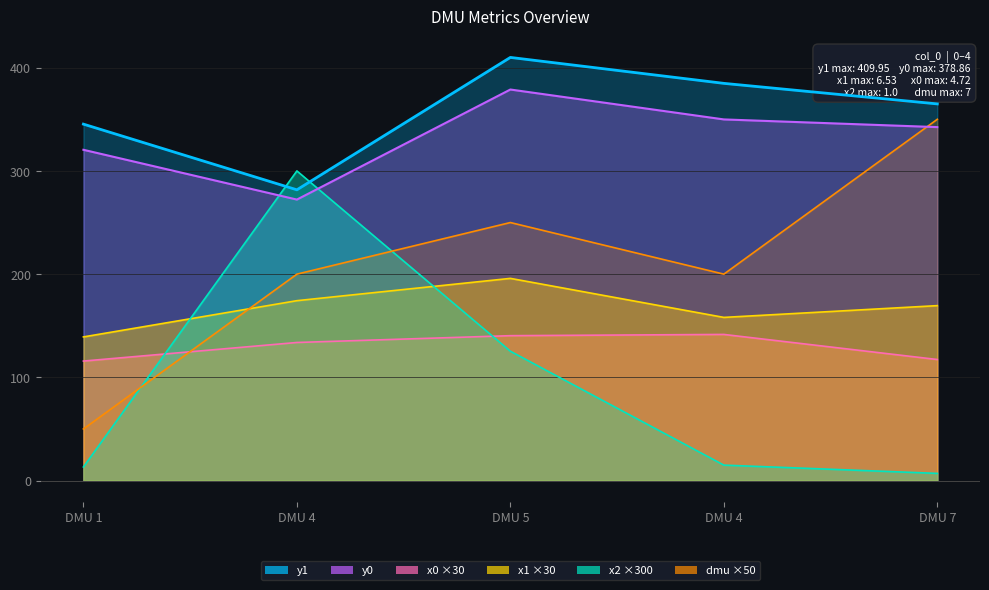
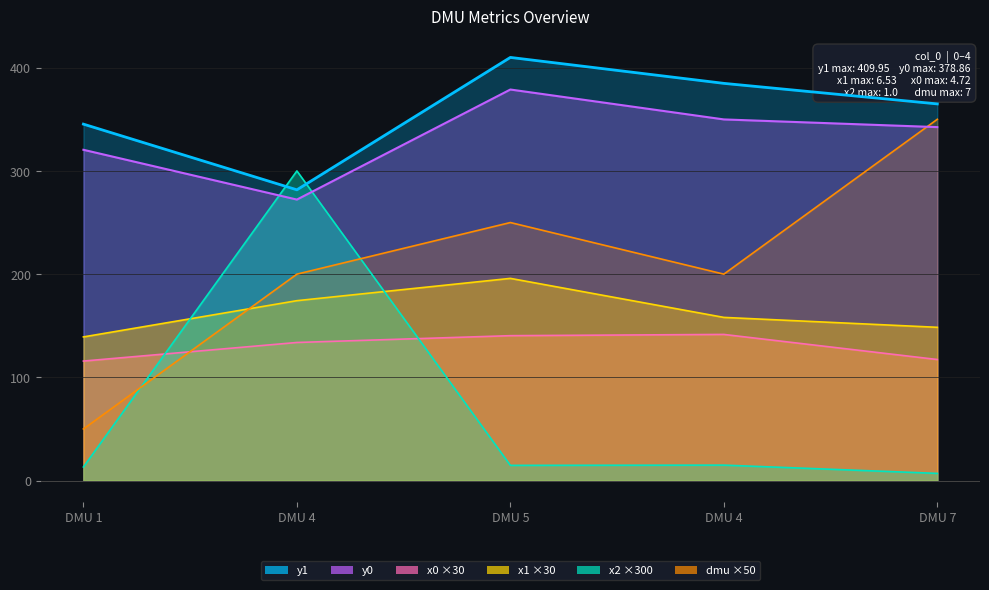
  {
    "y1": {
      "DMU 1": 345,
      "DMU 5": 410
    },
    "y0": {
      "DMU 1": 320,
      "DMU 5": 379,
      "DMU 7": 342
    },
    "x0 ×30": {
      "DMU 1": 116,
      "DMU 5": 140,
      "DMU 7": 117
    },
    "x1 ×30": {
      "DMU 1": 139,
      "DMU 5": 196,
-     "DMU 7": 170
+     "DMU 7": 149
    },
    "x2 ×300": {
      "DMU 1": 13,
-     "DMU 5": 125,
+     "DMU 5": 15,
      "DMU 7": 7
    },
    "dmu ×50": {
      "DMU 1": 50,
      "DMU 5": 250,
      "DMU 7": 350
    }
  }
